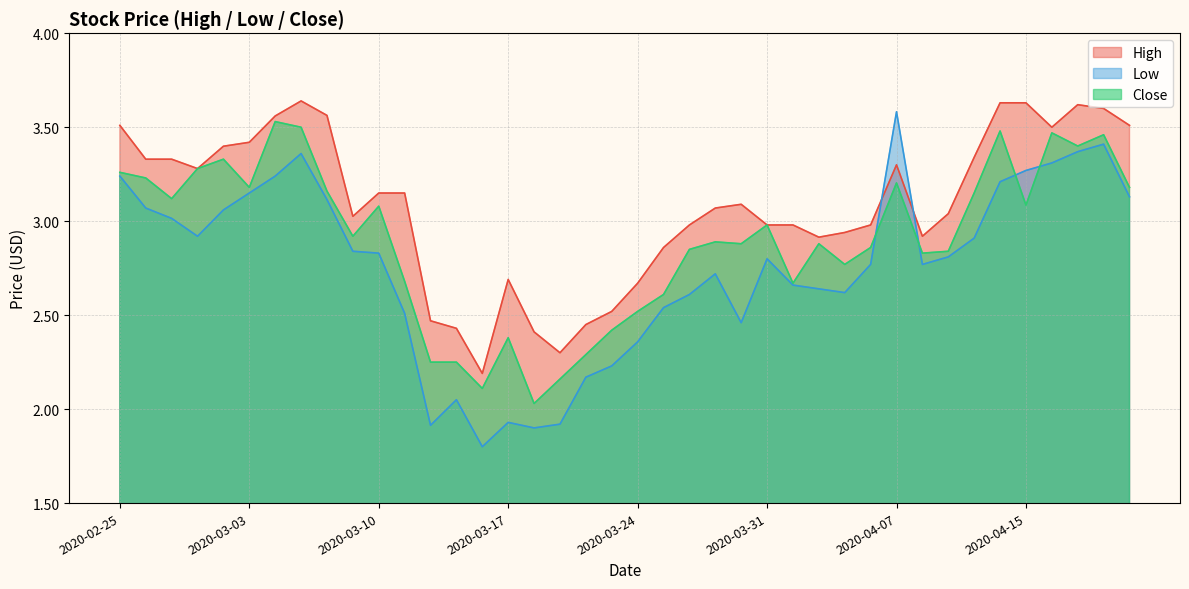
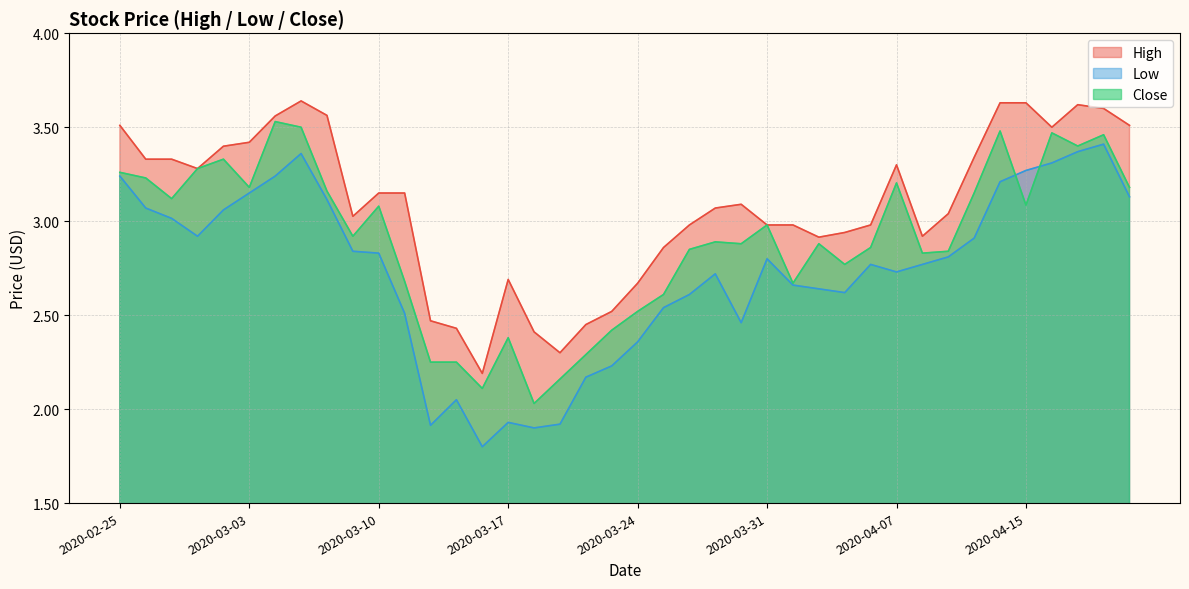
  {
    "High": {
      "2020-02-25": 3.51,
      "2020-03-03": 3.42,
      "2020-03-10": 3.15,
      "2020-03-17": 2.69,
      "2020-03-24": 2.67,
      "2020-04-07": 3.30,
      "2020-04-15": 3.63
    },
    "Low": {
      "2020-02-25": 3.24,
      "2020-03-03": 3.15,
      "2020-03-10": 2.83,
      "2020-03-17": 1.93,
      "2020-03-24": 2.36,
      "2020-03-31": 2.80,
-     "2020-04-07": 3.58,
+     "2020-04-07": 2.73,
      "2020-04-15": 3.27
    },
    "Close": {
      "2020-02-25": 3.26,
      "2020-03-03": 3.18,
      "2020-03-10": 3.08,
      "2020-03-17": 2.38,
      "2020-03-24": 2.52,
      "2020-04-07": 3.20,
      "2020-04-15": 3.09
    }
  }
